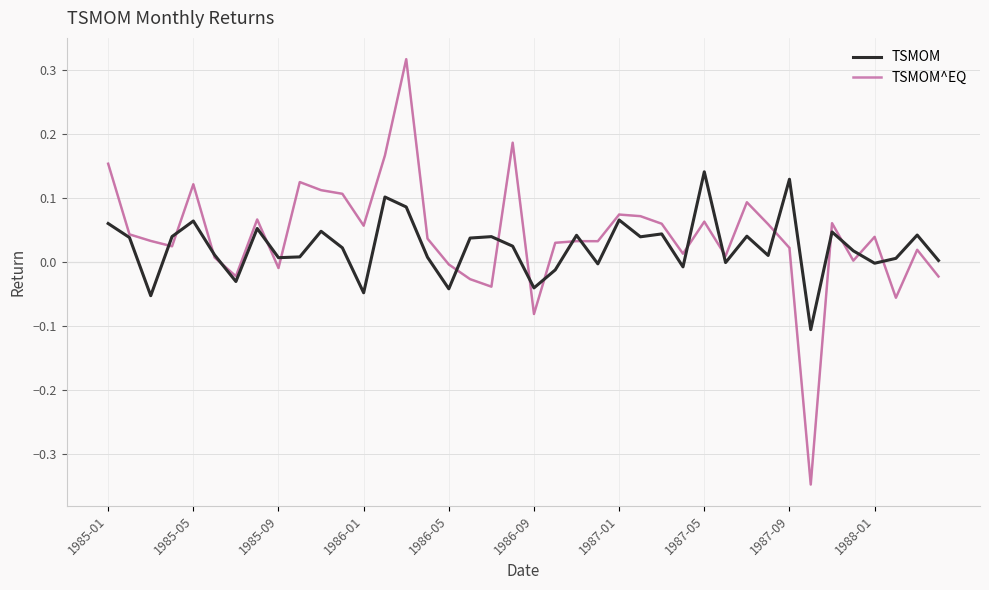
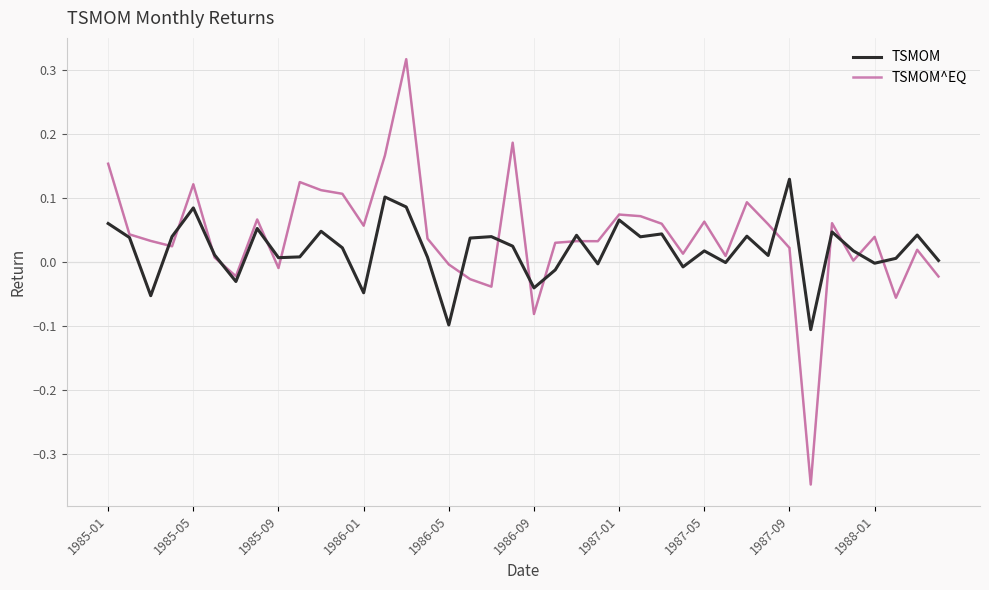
  {
    "TSMOM": {
-     "1985-05": 0.06,
-     "1986-05": -0.04,
-     "1987-05": 0.14
+     "1985-05": 0.08,
+     "1986-05": -0.10,
+     "1987-05": 0.02
    }
  }
